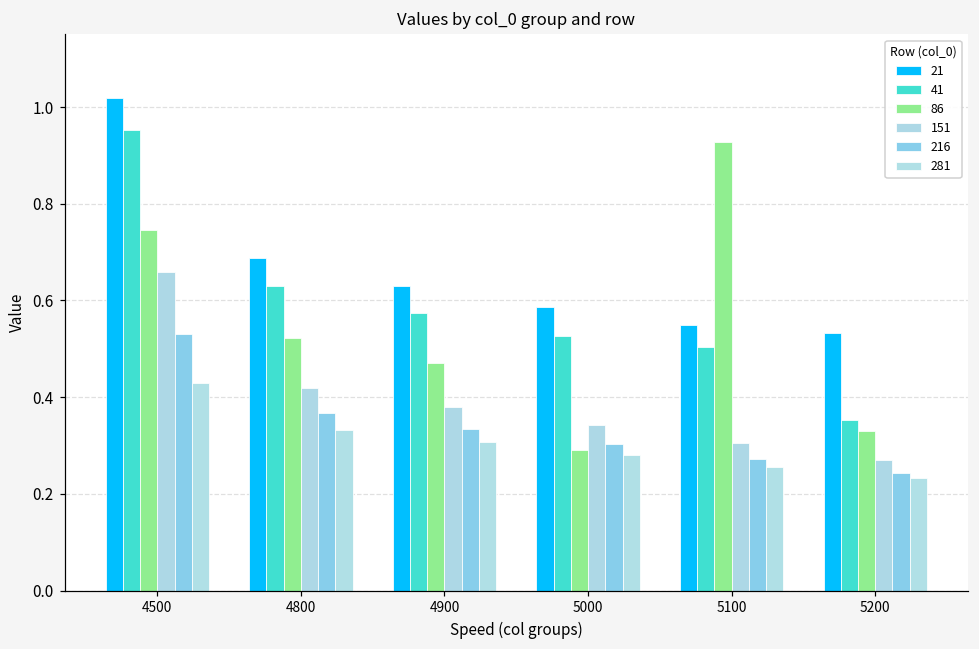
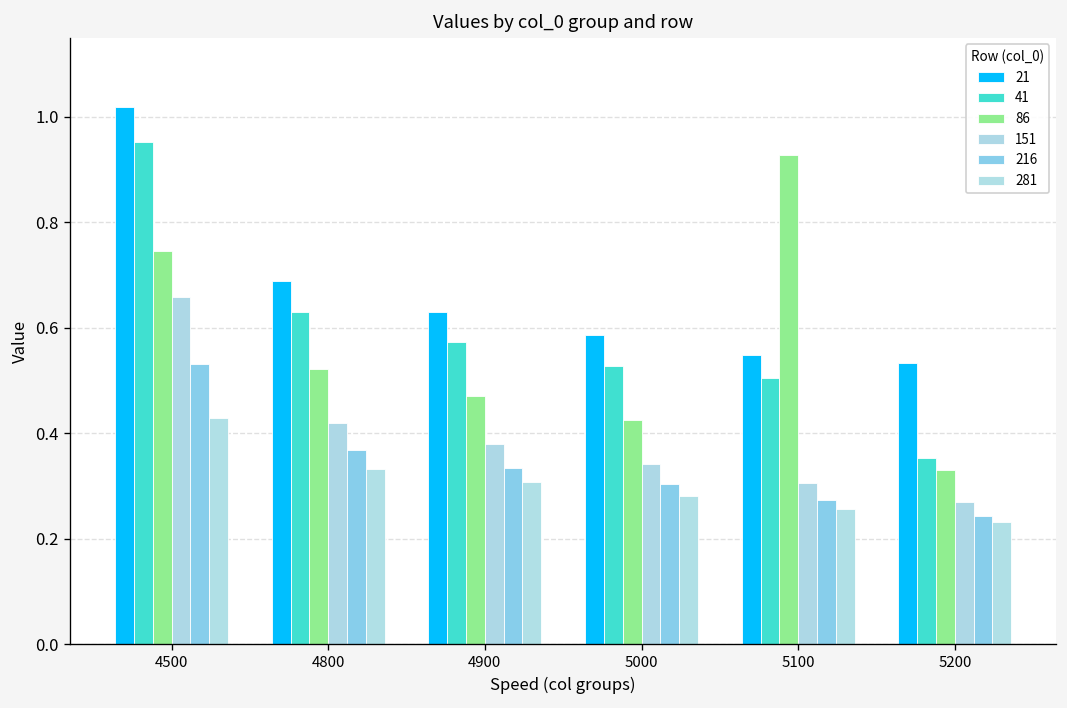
  {
    "21": {
      "4500": 1.02,
      "4800": 0.69,
      "4900": 0.63,
      "5000": 0.59,
      "5100": 0.55,
      "5200": 0.53
    },
    "41": {
      "4500": 0.95,
      "4800": 0.63,
      "4900": 0.57,
      "5000": 0.53,
      "5100": 0.50,
      "5200": 0.35
    },
    "86": {
      "4500": 0.75,
      "4800": 0.52,
      "4900": 0.47,
-     "5000": 0.29,
+     "5000": 0.43,
      "5100": 0.93,
      "5200": 0.33
    }
  }
